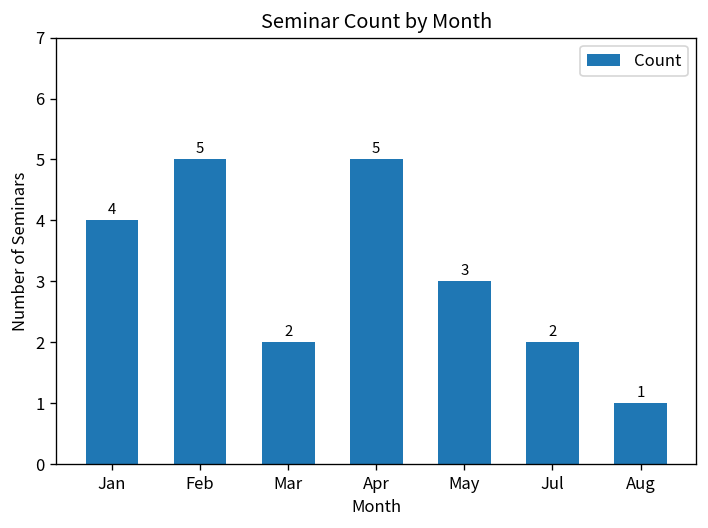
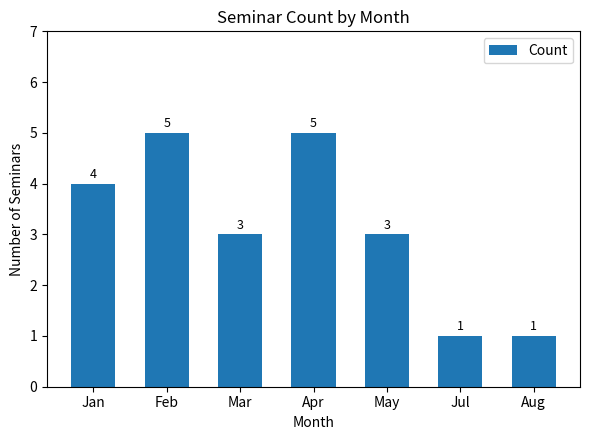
  {
    "Jan": 4,
    "Feb": 5,
-   "Mar": 2,
+   "Mar": 3,
    "Apr": 5,
    "May": 3,
-   "Jul": 2,
+   "Jul": 1,
    "Aug": 1
  }
